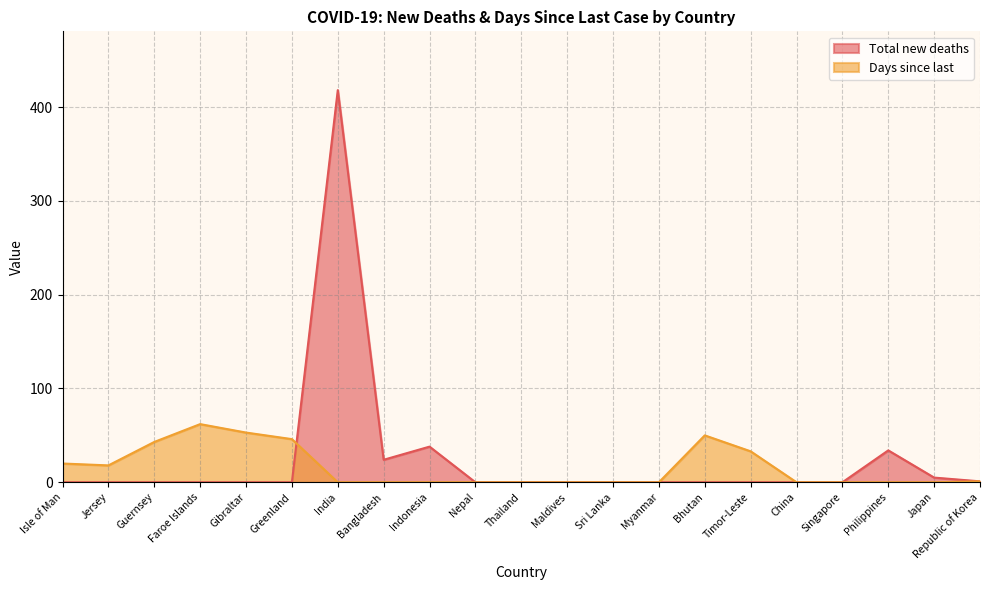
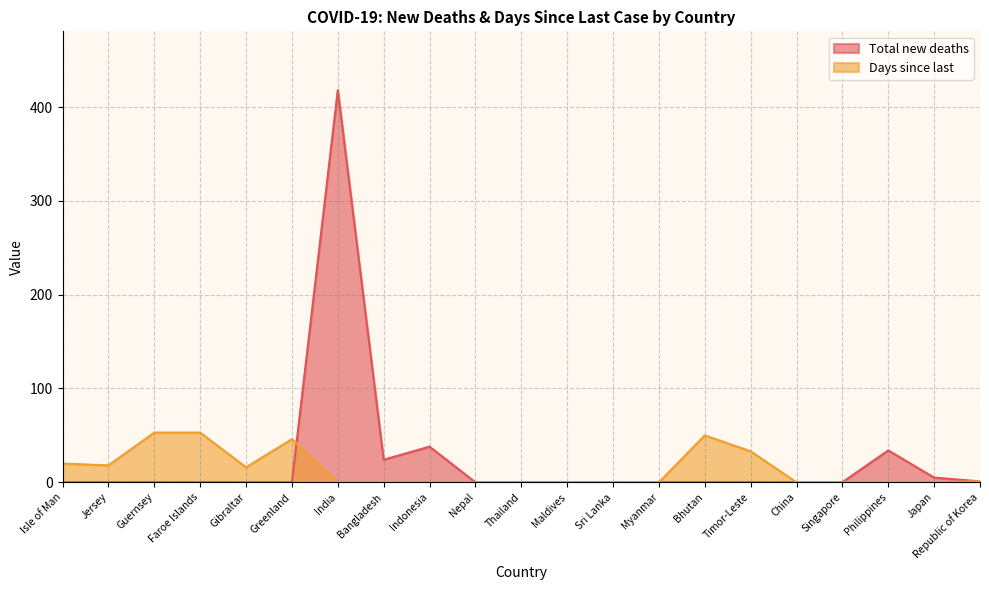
  {
    "Total new deaths": {
      "Isle of Man": 0,
      "Jersey": 0,
      "Guernsey": 0,
      "Faroe Islands": 0,
      "Gibraltar": 0,
      "Greenland": 0,
      "India": 420,
      "Bangladesh": 20,
      "Indonesia": 40,
      "Bhutan": 0,
      "Timor-Leste": 0,
      "Philippines": 30,
      "Japan": 10
    },
    "Days since last": {
      "Isle of Man": 20,
      "Jersey": 20,
-     "Guernsey": 40,
-     "Faroe Islands": 60,
-     "Gibraltar": 50,
+     "Guernsey": 50,
+     "Faroe Islands": 50,
+     "Gibraltar": 20,
      "Greenland": 50,
      "India": 0,
      "Bangladesh": 0,
      "Indonesia": 0,
      "Bhutan": 50,
      "Timor-Leste": 30,
      "Philippines": 0,
      "Japan": 0
    }
  }
